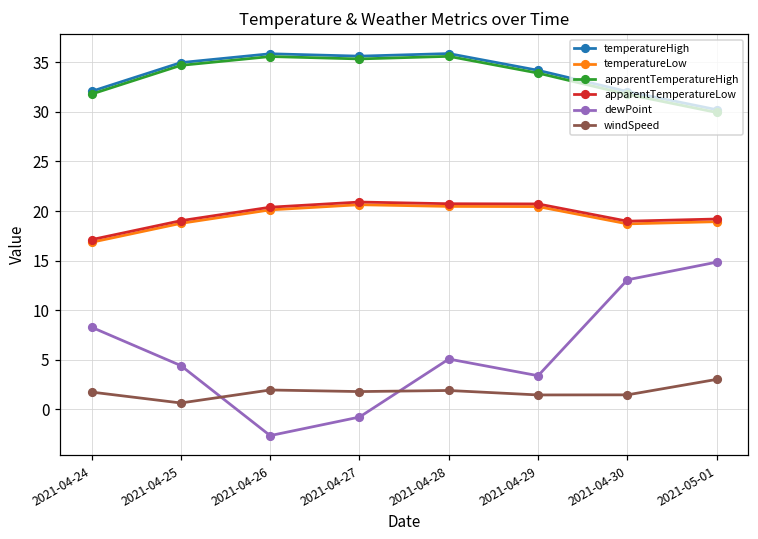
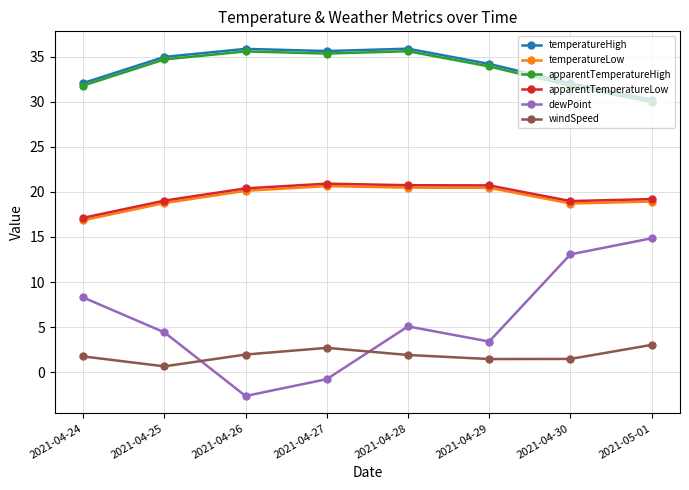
  {
    "temperatureHigh": {
      "2021-04-27": 36,
      "2021-04-29": 34
    },
    "apparentTemperatureHigh": {
      "2021-04-27": 35,
      "2021-04-29": 34
    },
    "dewPoint": {
      "2021-04-24": 8,
      "2021-04-25": 4,
      "2021-04-26": -3,
      "2021-04-27": -1,
      "2021-04-28": 5,
      "2021-04-29": 3,
      "2021-04-30": 13,
      "2021-05-01": 15
    },
    "windSpeed": {
      "2021-04-24": 2,
      "2021-04-25": 1,
      "2021-04-26": 2,
-     "2021-04-27": 2,
+     "2021-04-27": 3,
      "2021-04-28": 2,
      "2021-04-29": 1,
      "2021-04-30": 1,
      "2021-05-01": 3
    }
  }
